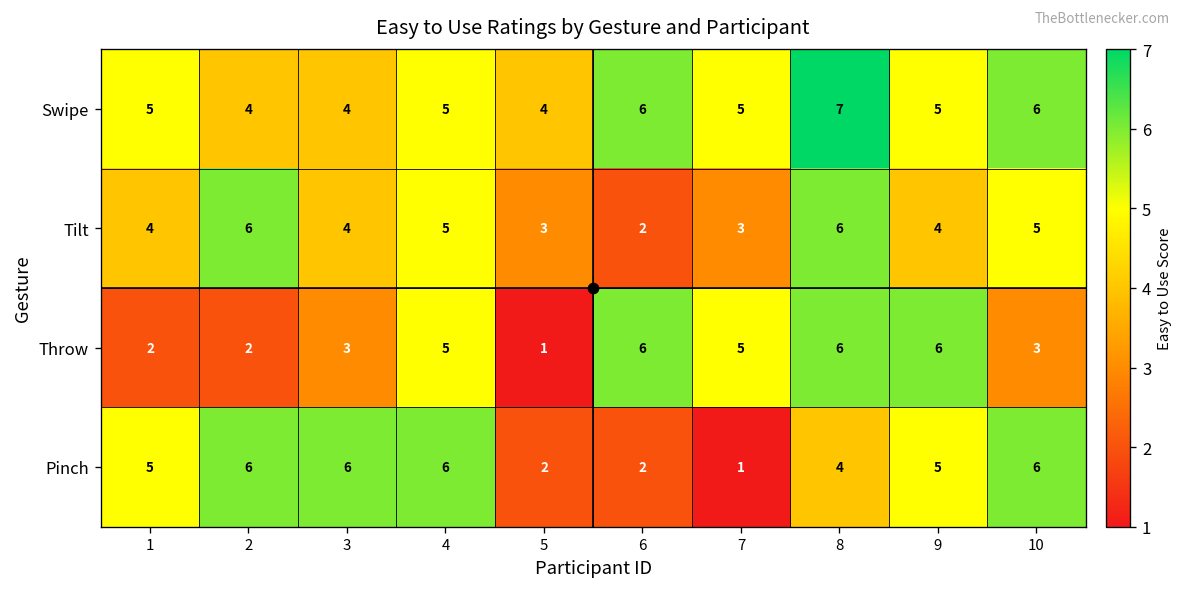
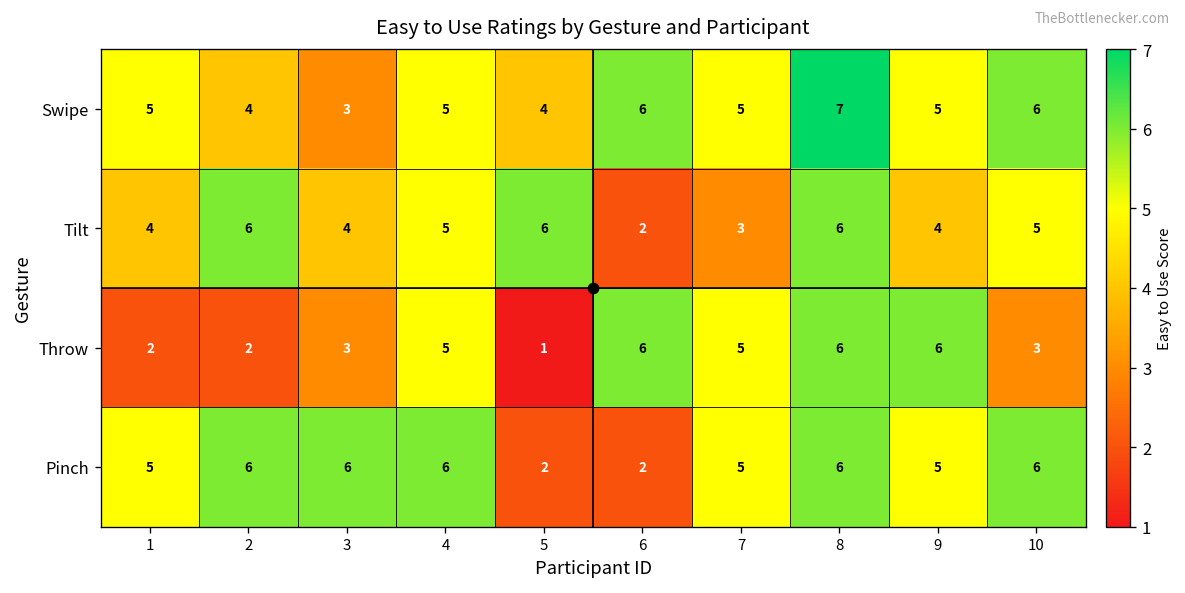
  {
    "Swipe": {
      "1": 5,
      "2": 4,
-     "3": 4,
+     "3": 3,
      "4": 5,
      "5": 4,
      "6": 6,
      "7": 5,
      "8": 7,
      "9": 5,
      "10": 6
    },
    "Tilt": {
      "1": 4,
      "2": 6,
      "3": 4,
      "4": 5,
-     "5": 3,
+     "5": 6,
      "6": 2,
      "7": 3,
      "8": 6,
      "9": 4,
      "10": 5
    },
    "Throw": {
      "1": 2,
      "2": 2,
      "3": 3,
      "4": 5,
      "5": 1,
      "6": 6,
      "7": 5,
      "8": 6,
      "9": 6,
      "10": 3
    },
    "Pinch": {
      "1": 5,
      "2": 6,
      "3": 6,
      "4": 6,
      "5": 2,
      "6": 2,
-     "7": 1,
-     "8": 4,
+     "7": 5,
+     "8": 6,
      "9": 5,
      "10": 6
    }
  }
